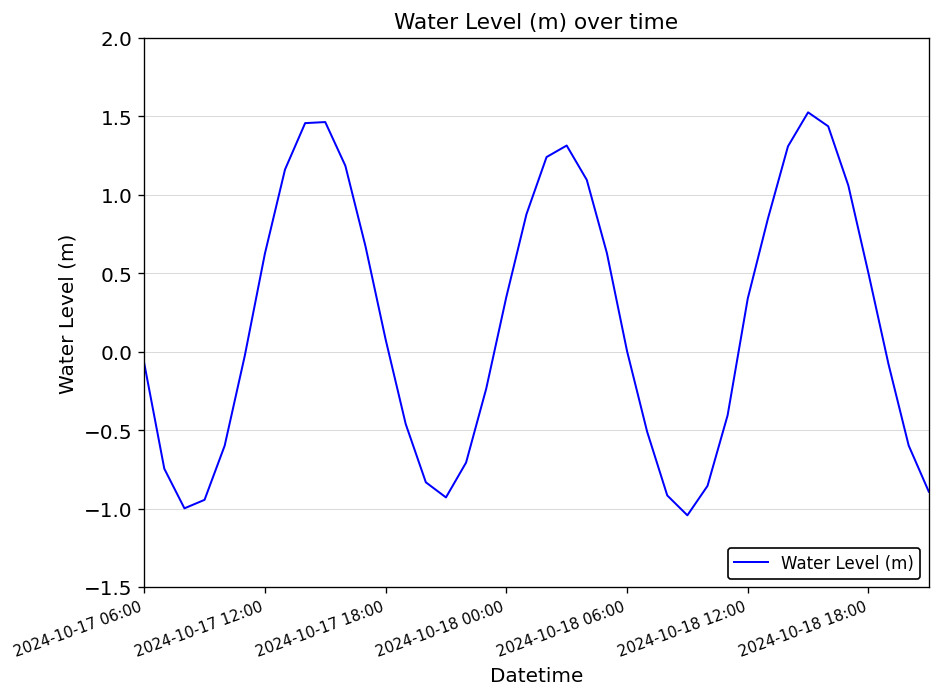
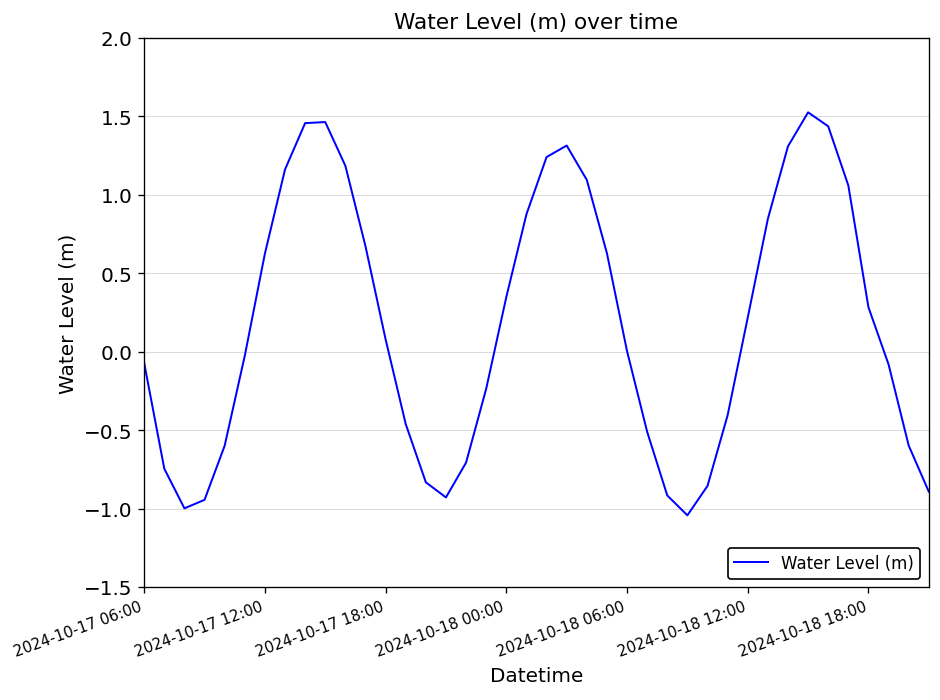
  {
    "2024-10-17 06:00": -0.07,
    "2024-10-17 12:00": 0.63,
    "2024-10-17 18:00": 0.08,
    "2024-10-18 00:00": 0.35,
    "2024-10-18 06:00": 0.00,
-   "2024-10-18 12:00": 0.34,
-   "2024-10-18 18:00": 0.50
+   "2024-10-18 12:00": 0.22,
+   "2024-10-18 18:00": 0.28
  }
